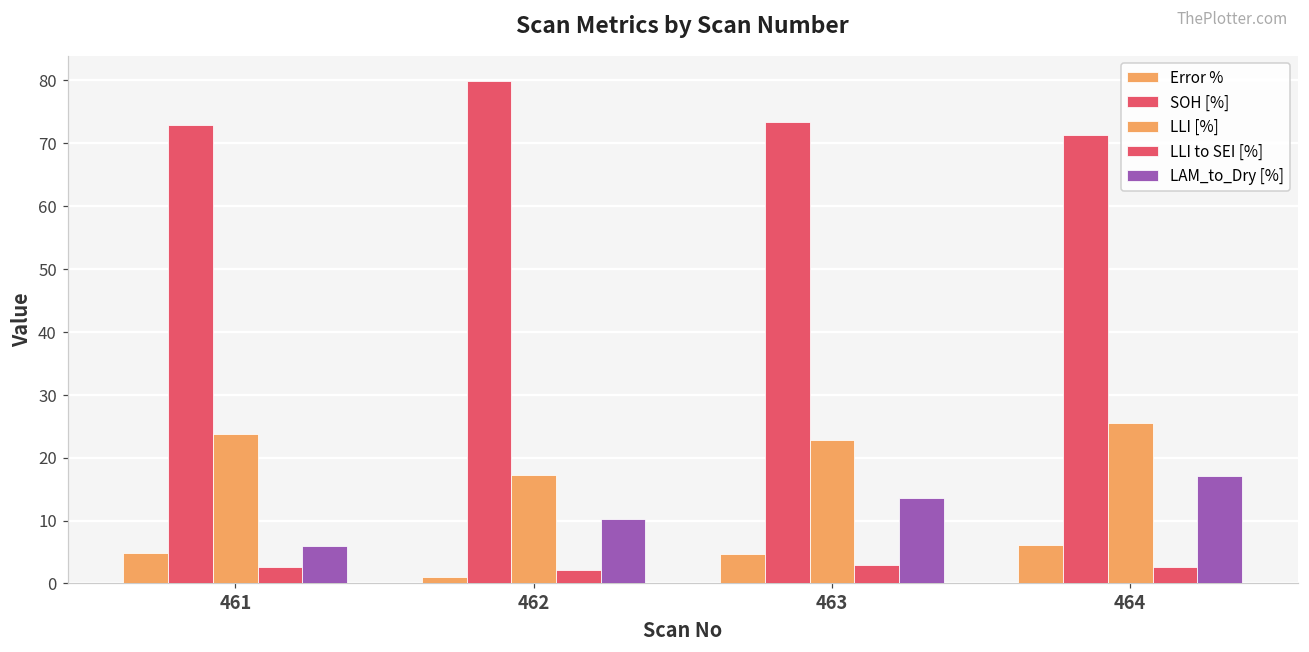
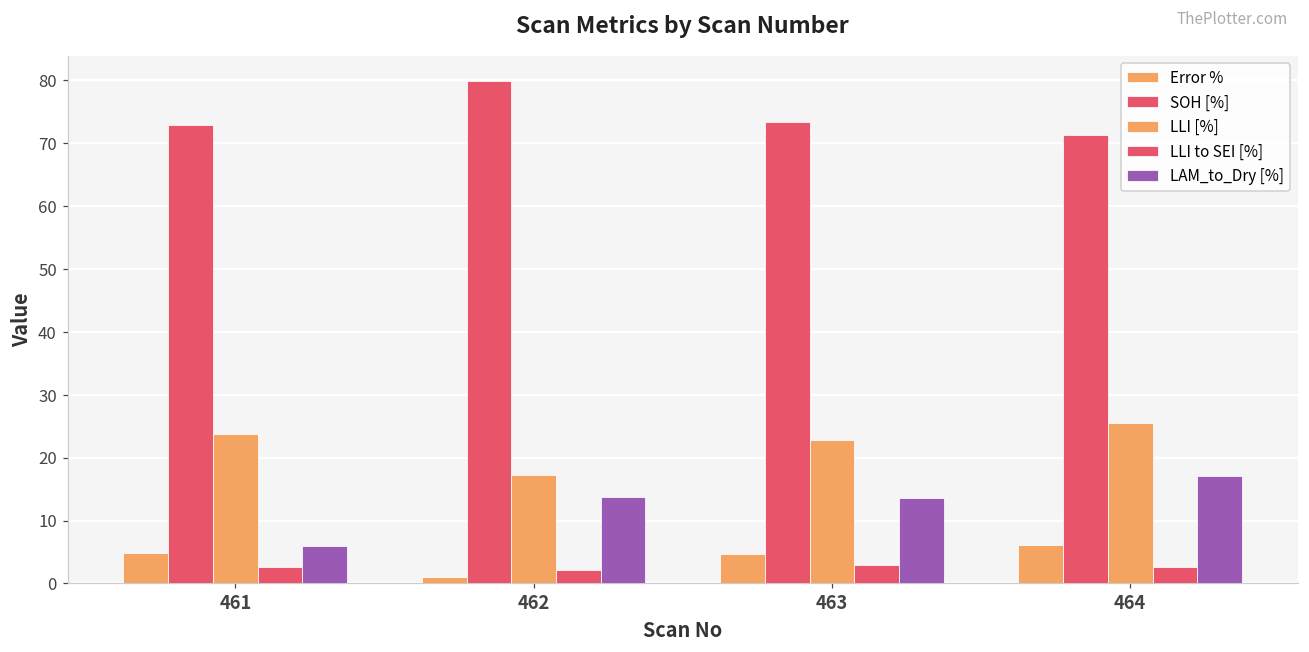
  {
    "LAM_to_Dry [%]": {
      "461": 6,
-     "462": 10,
+     "462": 14,
      "463": 14,
      "464": 17
    }
  }
